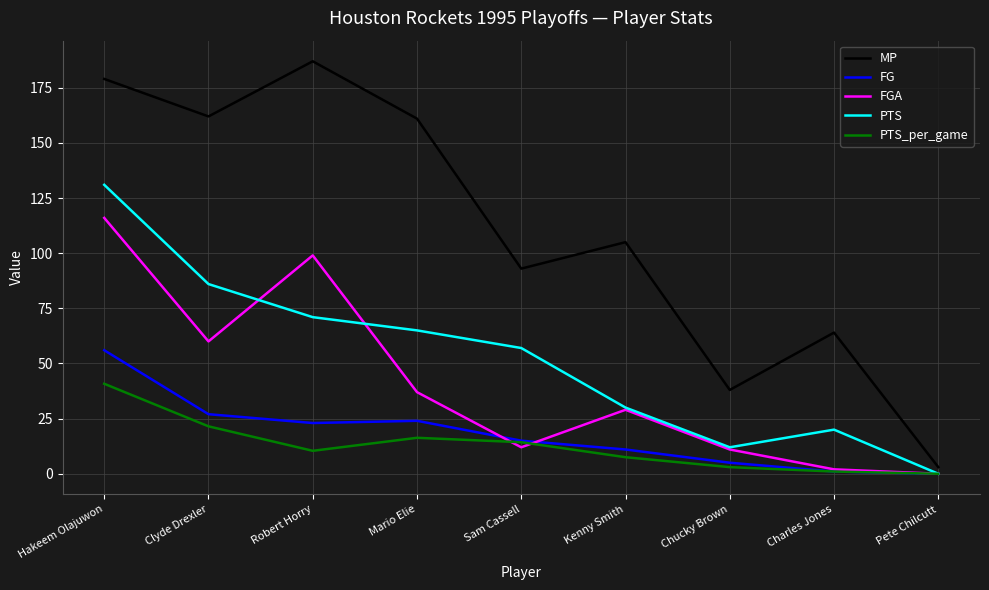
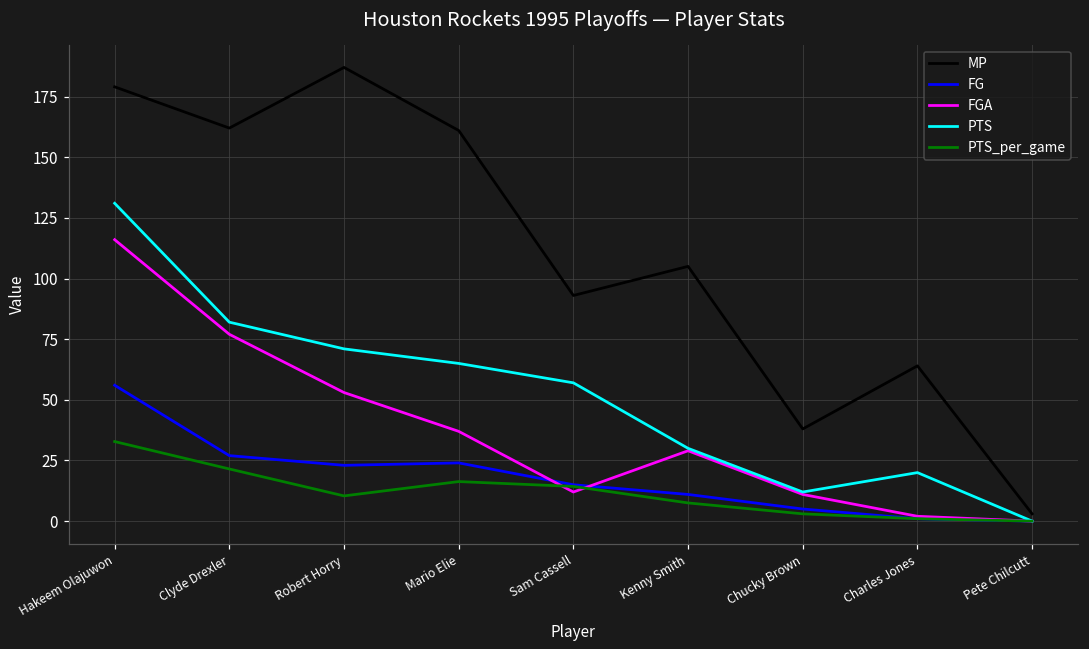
  {
    "MP": {
      "Hakeem Olajuwon": 179,
      "Clyde Drexler": 162,
      "Robert Horry": 187,
      "Mario Elie": 161,
      "Sam Cassell": 93,
      "Kenny Smith": 105,
      "Chucky Brown": 38,
      "Charles Jones": 64,
      "Pete Chilcutt": 3
    },
    "FG": {
      "Hakeem Olajuwon": 56,
      "Clyde Drexler": 27,
      "Robert Horry": 23,
      "Mario Elie": 24,
      "Kenny Smith": 11,
      "Chucky Brown": 5
    },
    "FGA": {
      "Hakeem Olajuwon": 116,
-     "Clyde Drexler": 60,
-     "Robert Horry": 99,
+     "Clyde Drexler": 77,
+     "Robert Horry": 53,
      "Mario Elie": 37,
      "Sam Cassell": 12
    },
    "PTS": {
      "Hakeem Olajuwon": 131,
-     "Clyde Drexler": 86,
+     "Clyde Drexler": 82,
      "Robert Horry": 71,
      "Mario Elie": 65,
      "Sam Cassell": 57,
      "Charles Jones": 20
    },
    "PTS_per_game": {
-     "Hakeem Olajuwon": 41,
+     "Hakeem Olajuwon": 33,
      "Clyde Drexler": 22,
      "Robert Horry": 10,
      "Mario Elie": 16,
      "Kenny Smith": 8,
      "Chucky Brown": 3
    }
  }
